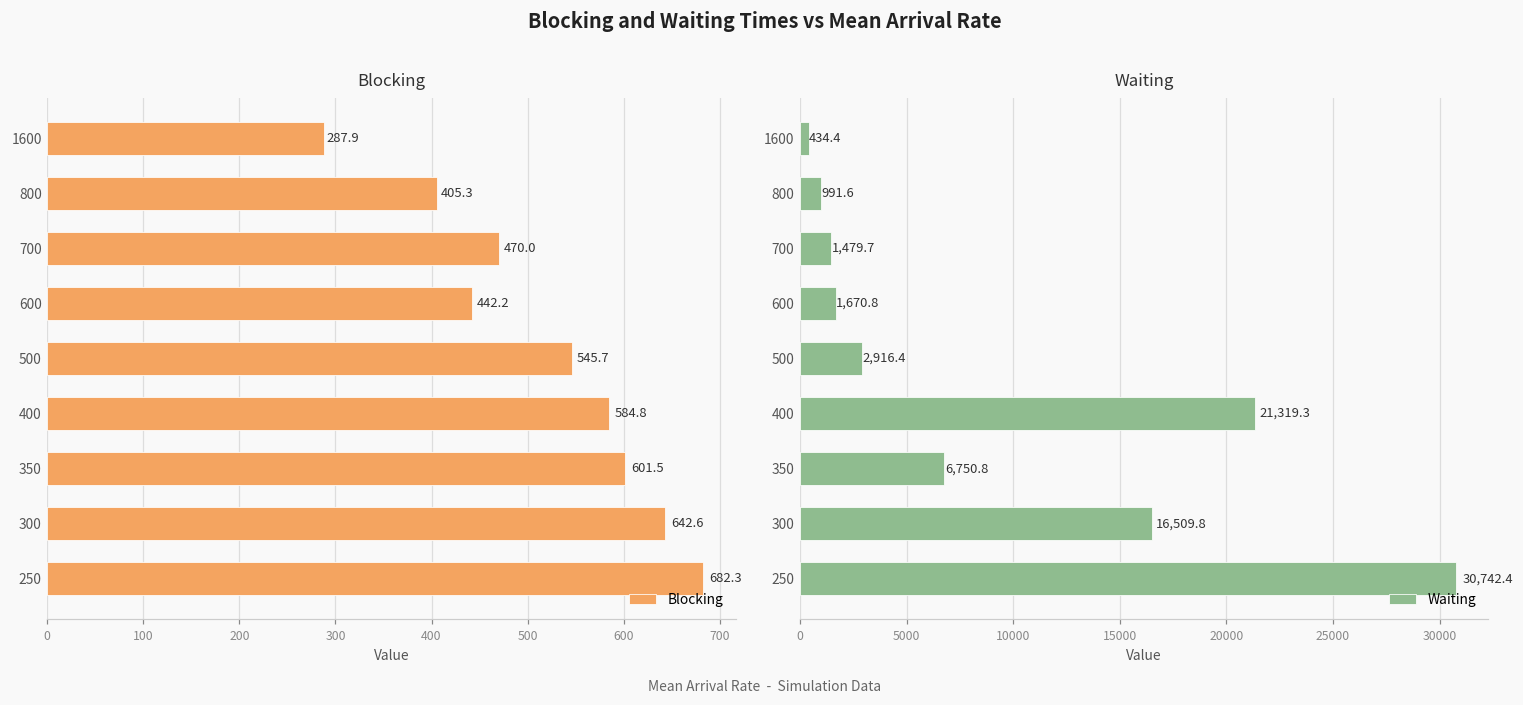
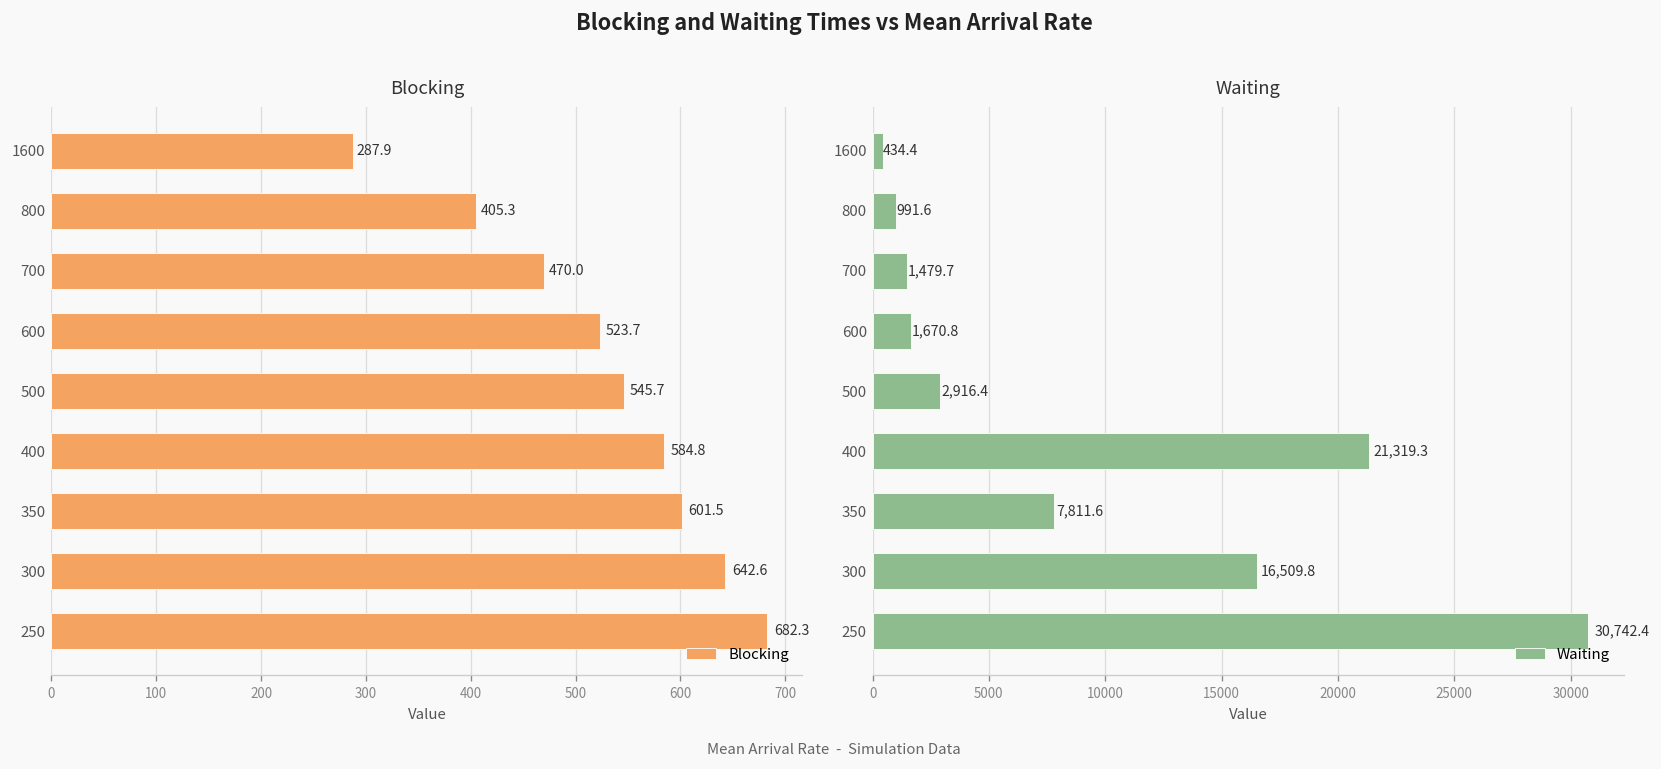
  {
    "Blocking": {
      "1600": "287.9",
      "800": "405.3",
      "700": "470.0",
-     "600": "442.2",
+     "600": "523.7",
      "500": "545.7",
      "400": "584.8",
      "350": "601.5",
      "300": "642.6",
      "250": "682.3"
    },
    "Waiting": {
      "1600": "434.4",
      "800": "991.6",
      "700": "1,479.7",
      "600": "1,670.8",
      "500": "2,916.4",
      "400": "21,319.3",
-     "350": "6,750.8",
+     "350": "7,811.6",
      "300": "16,509.8",
      "250": "30,742.4"
    }
  }
